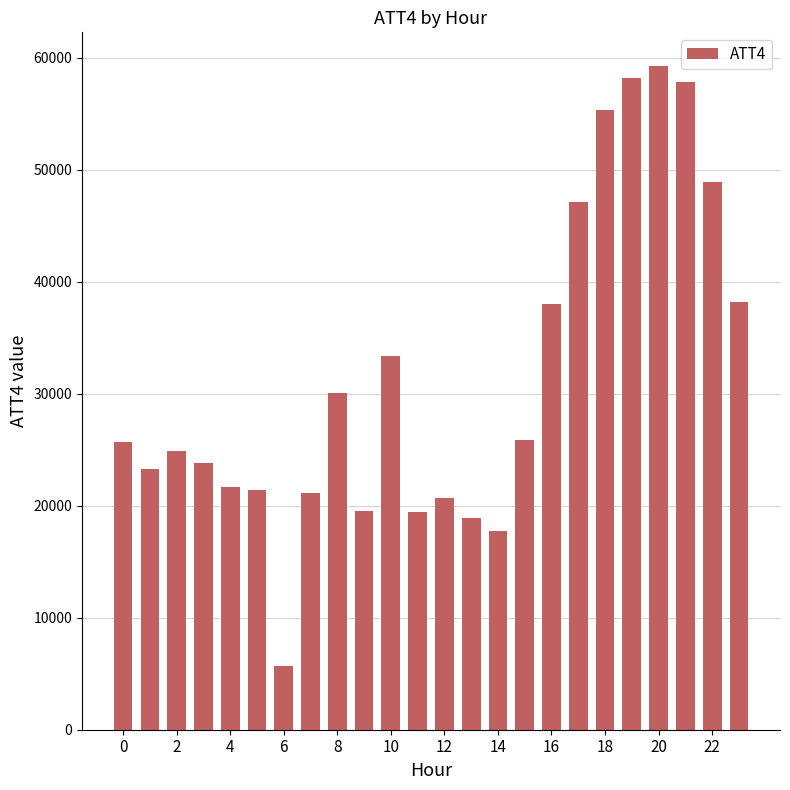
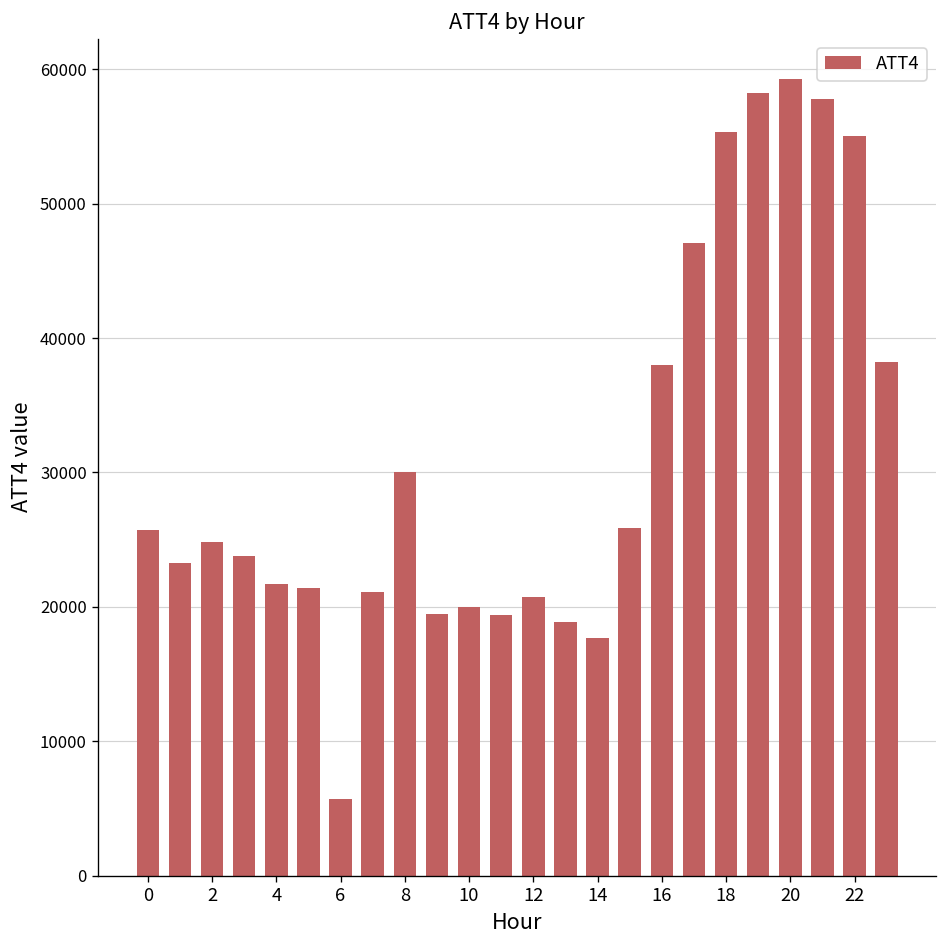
  {
    "0": 25700,
    "2": 24800,
    "4": 21700,
    "6": 5700,
    "8": 30100,
-   "10": 33300,
+   "10": 20000,
    "12": 20700,
    "14": 17700,
    "16": 38000,
    "18": 55300,
    "20": 59300,
-   "22": 48900
+   "22": 55000
  }
